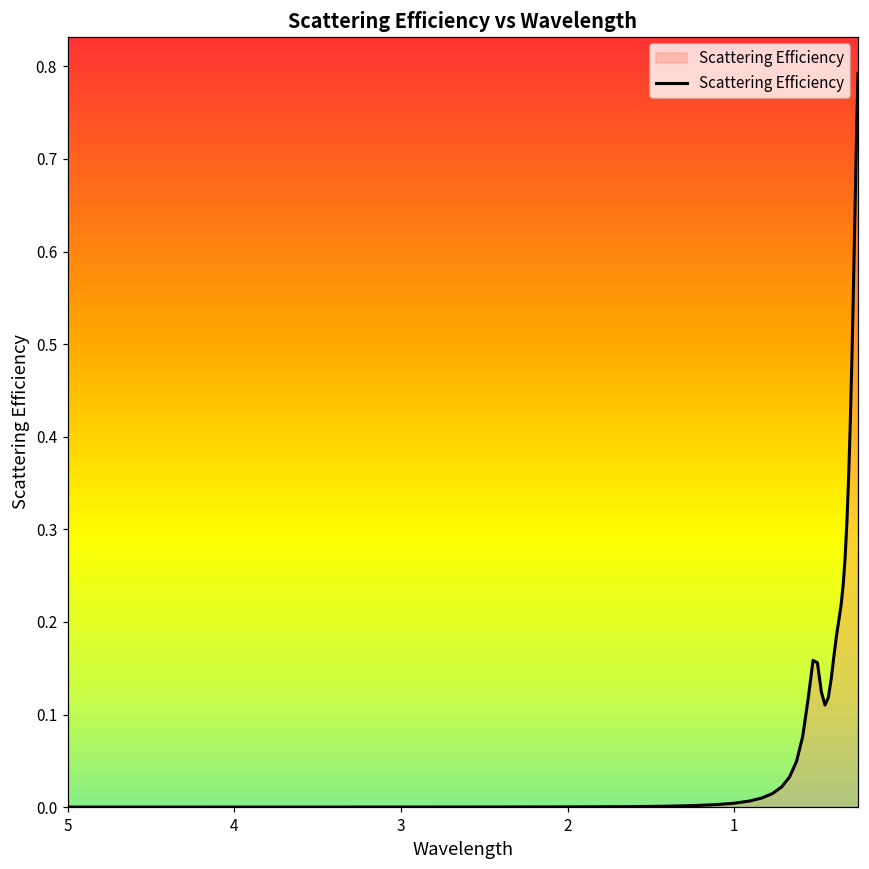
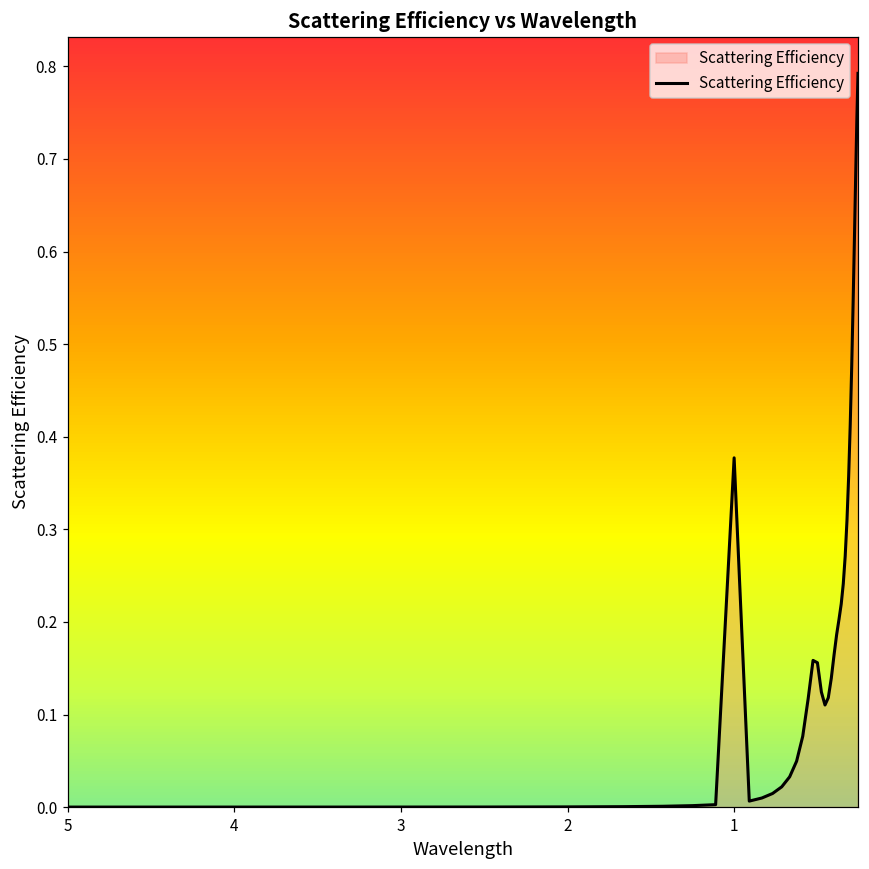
  {
    "5": 0.00,
    "2": 0.00,
-   "1": 0.00
+   "1": 0.38
  }
